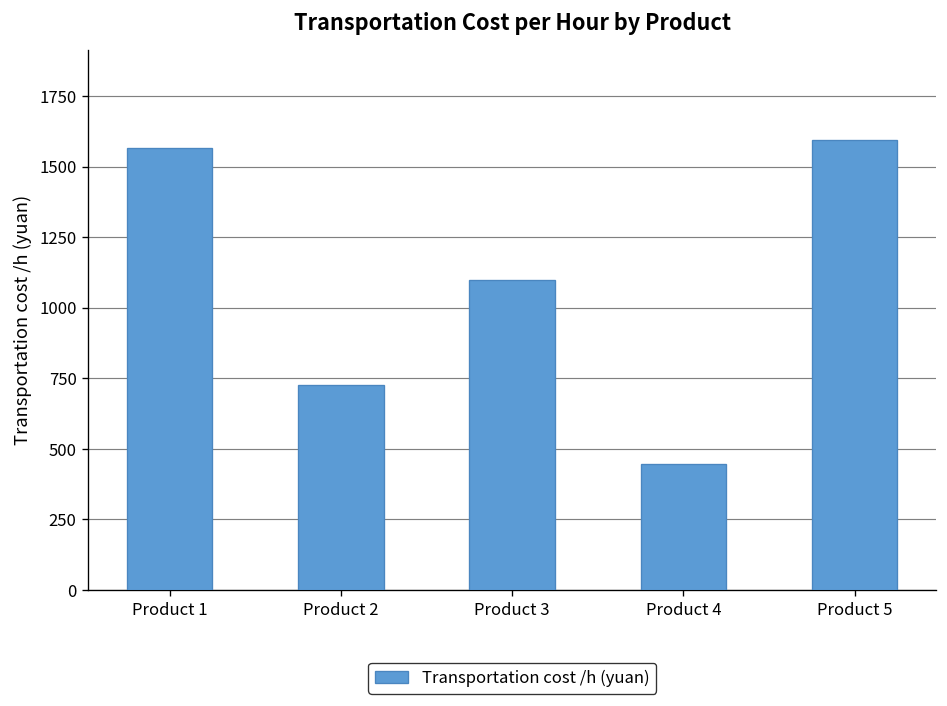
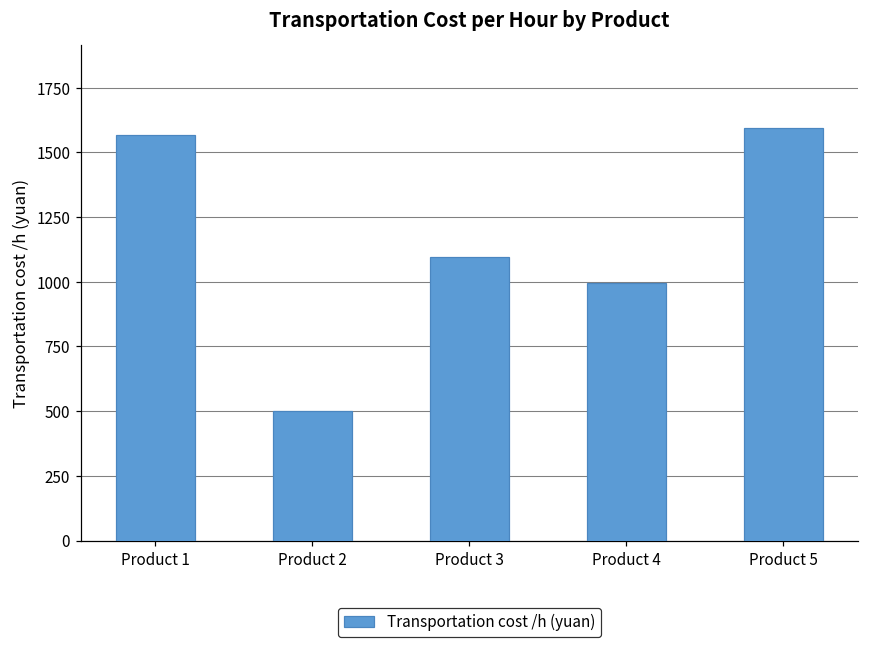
  {
    "Product 1": 1570,
-   "Product 2": 730,
+   "Product 2": 500,
    "Product 3": 1100,
-   "Product 4": 450,
+   "Product 4": 1000,
    "Product 5": 1600
  }
